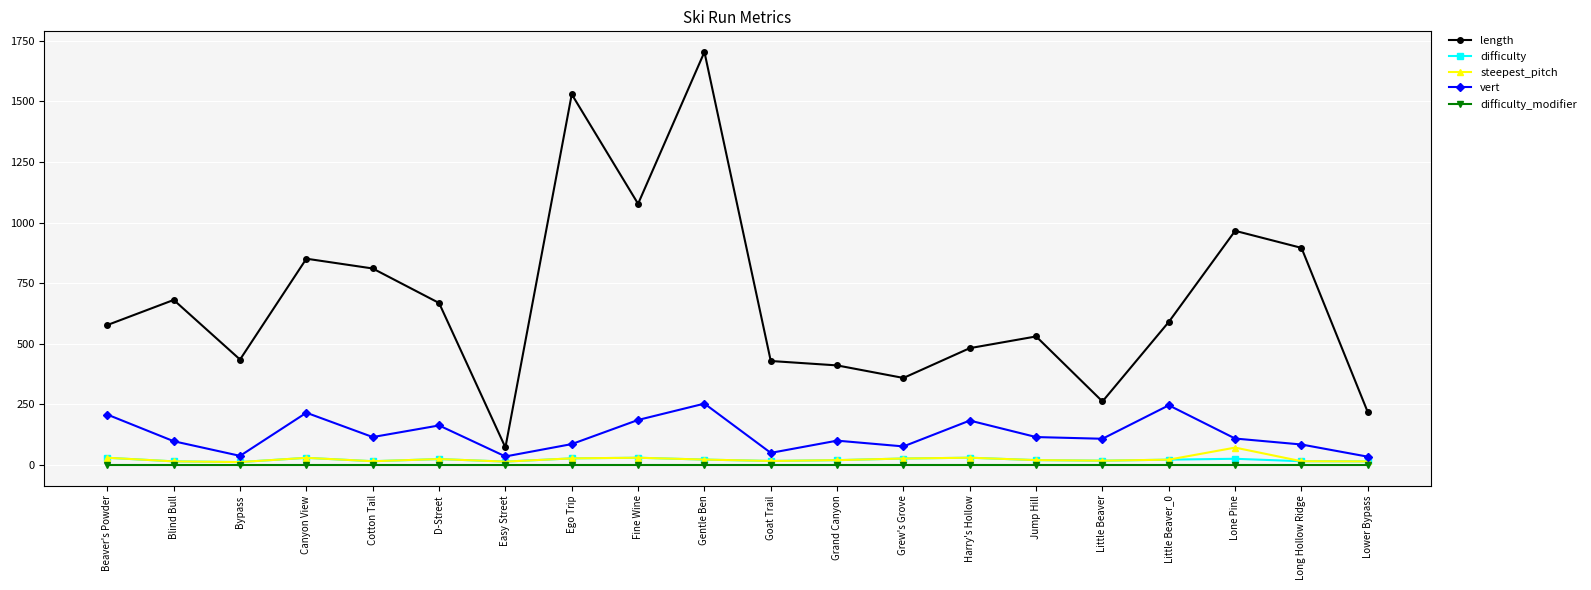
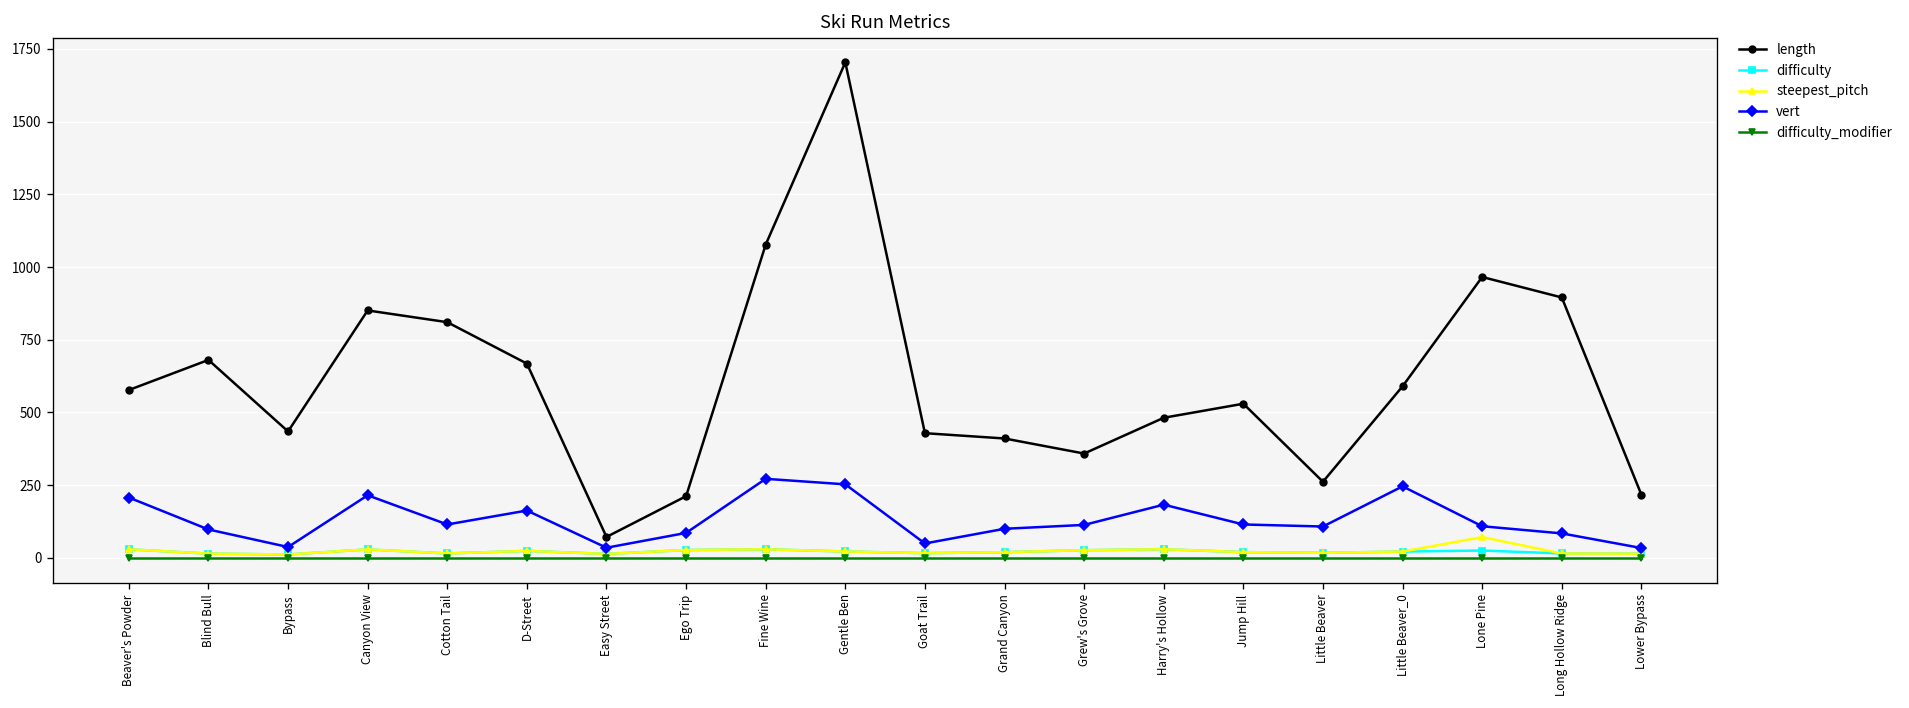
  {
    "length": {
      "Beaver's Powder": 580,
      "Blind Bull": 680,
      "Bypass": 430,
      "Canyon View": 850,
      "Cotton Tail": 810,
      "D-Street": 670,
      "Easy Street": 70,
-     "Ego Trip": 1530,
+     "Ego Trip": 210,
      "Fine Wine": 1080,
      "Gentle Ben": 1700,
      "Goat Trail": 430,
      "Grand Canyon": 410,
      "Grew's Grove": 360,
      "Harry's Hollow": 480,
      "Jump Hill": 530,
      "Little Beaver": 260,
      "Little Beaver_0": 590,
      "Lone Pine": 970,
      "Long Hollow Ridge": 900,
      "Lower Bypass": 220
    },
    "difficulty": {
      "Lone Pine": 30
    },
    "steepest_pitch": {
      "Lone Pine": 70
    },
    "vert": {
      "Beaver's Powder": 210,
      "Blind Bull": 100,
      "Bypass": 40,
      "Canyon View": 220,
      "Cotton Tail": 110,
      "D-Street": 160,
      "Easy Street": 30,
      "Ego Trip": 90,
-     "Fine Wine": 190,
+     "Fine Wine": 270,
      "Gentle Ben": 250,
      "Goat Trail": 50,
      "Grand Canyon": 100,
-     "Grew's Grove": 80,
+     "Grew's Grove": 110,
      "Harry's Hollow": 180,
      "Jump Hill": 110,
      "Little Beaver": 110,
      "Little Beaver_0": 250,
      "Lone Pine": 110,
      "Long Hollow Ridge": 80,
      "Lower Bypass": 30
    },
    "difficulty_modifier": {
      "Beaver's Powder": 0,
      "Blind Bull": 0,
      "Bypass": 0,
      "Canyon View": 0,
      "Cotton Tail": 0,
      "D-Street": 0,
      "Easy Street": 0,
      "Ego Trip": 0,
      "Fine Wine": 0,
      "Gentle Ben": 0,
      "Goat Trail": 0,
      "Grand Canyon": 0,
      "Grew's Grove": 0,
      "Harry's Hollow": 0,
      "Jump Hill": 0,
      "Little Beaver": 0,
      "Little Beaver_0": 0,
      "Lone Pine": 0,
      "Long Hollow Ridge": 0,
      "Lower Bypass": 0
    }
  }
